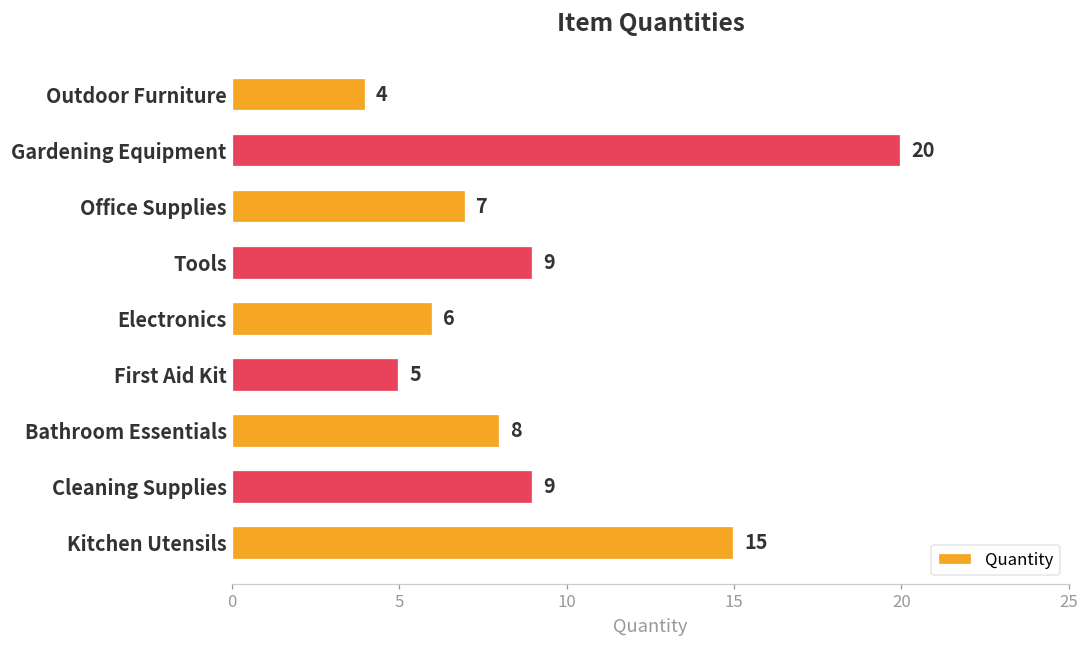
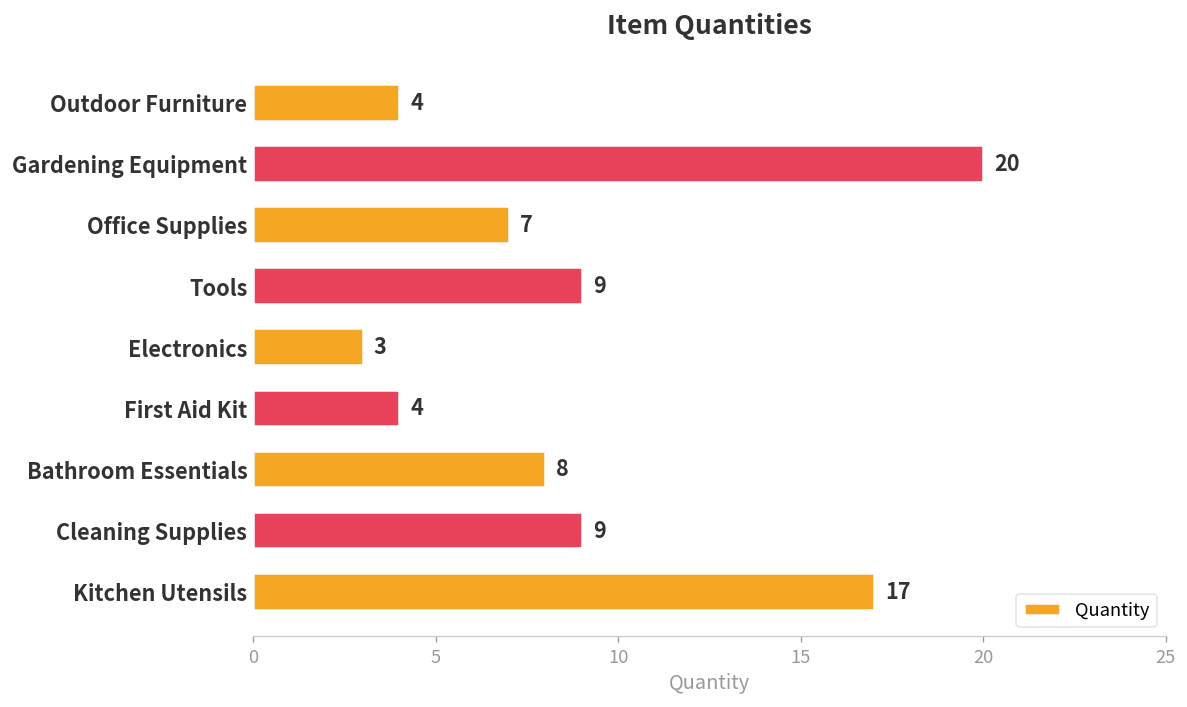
  {
    "Outdoor Furniture": 4,
    "Gardening Equipment": 20,
    "Office Supplies": 7,
    "Tools": 9,
-   "Electronics": 6,
-   "First Aid Kit": 5,
+   "Electronics": 3,
+   "First Aid Kit": 4,
    "Bathroom Essentials": 8,
    "Cleaning Supplies": 9,
-   "Kitchen Utensils": 15
+   "Kitchen Utensils": 17
  }
